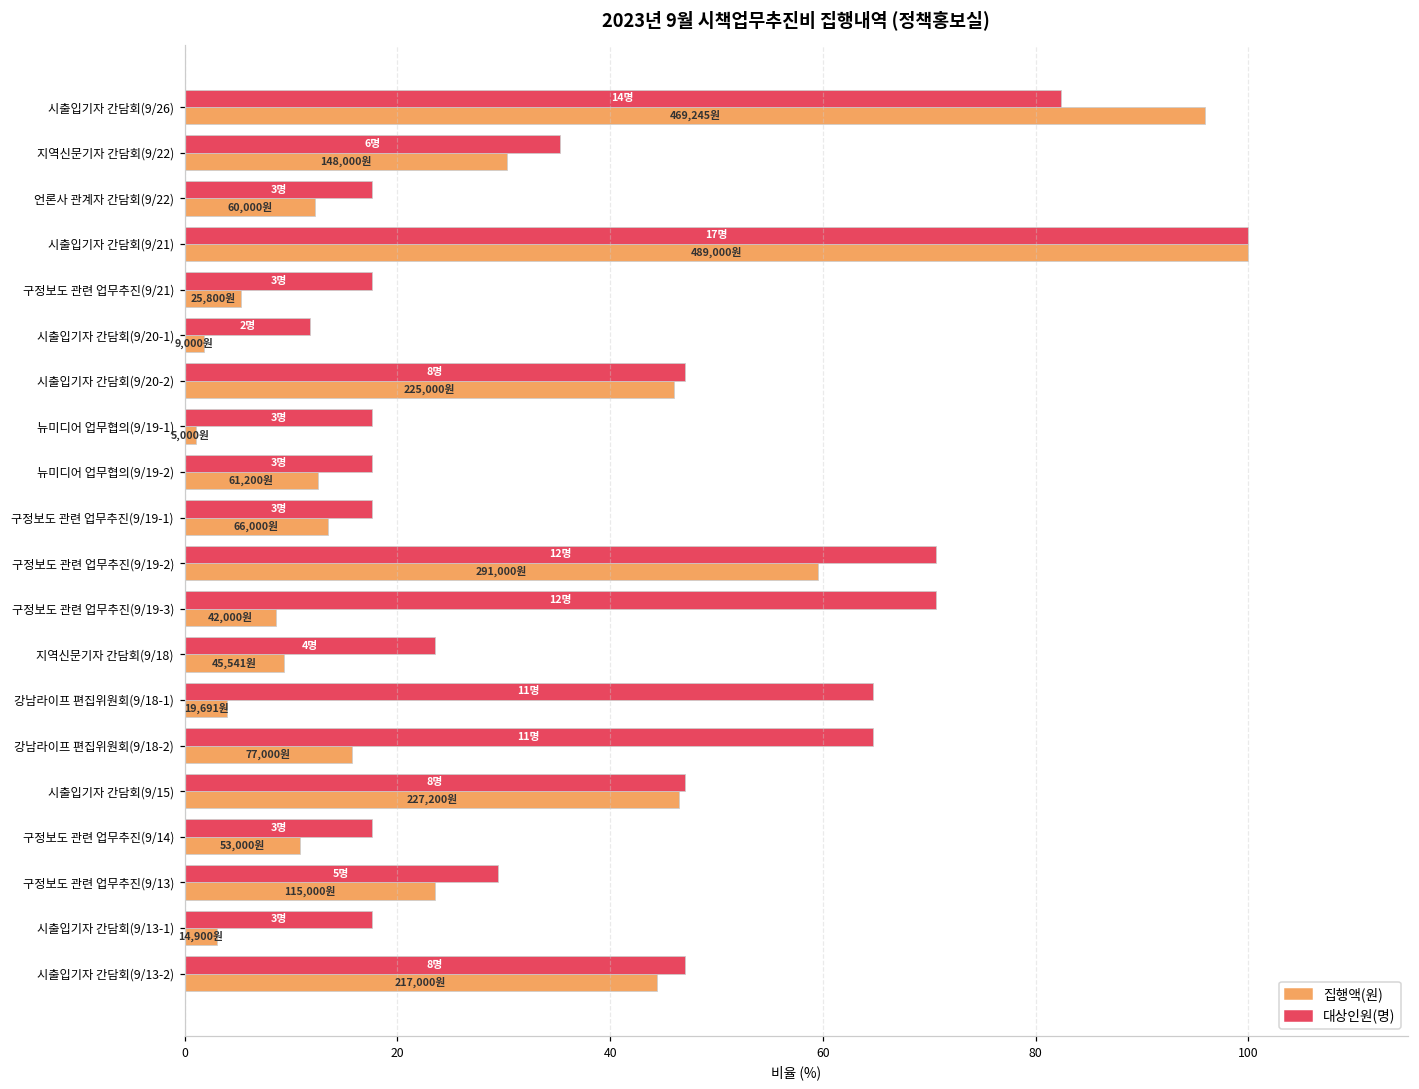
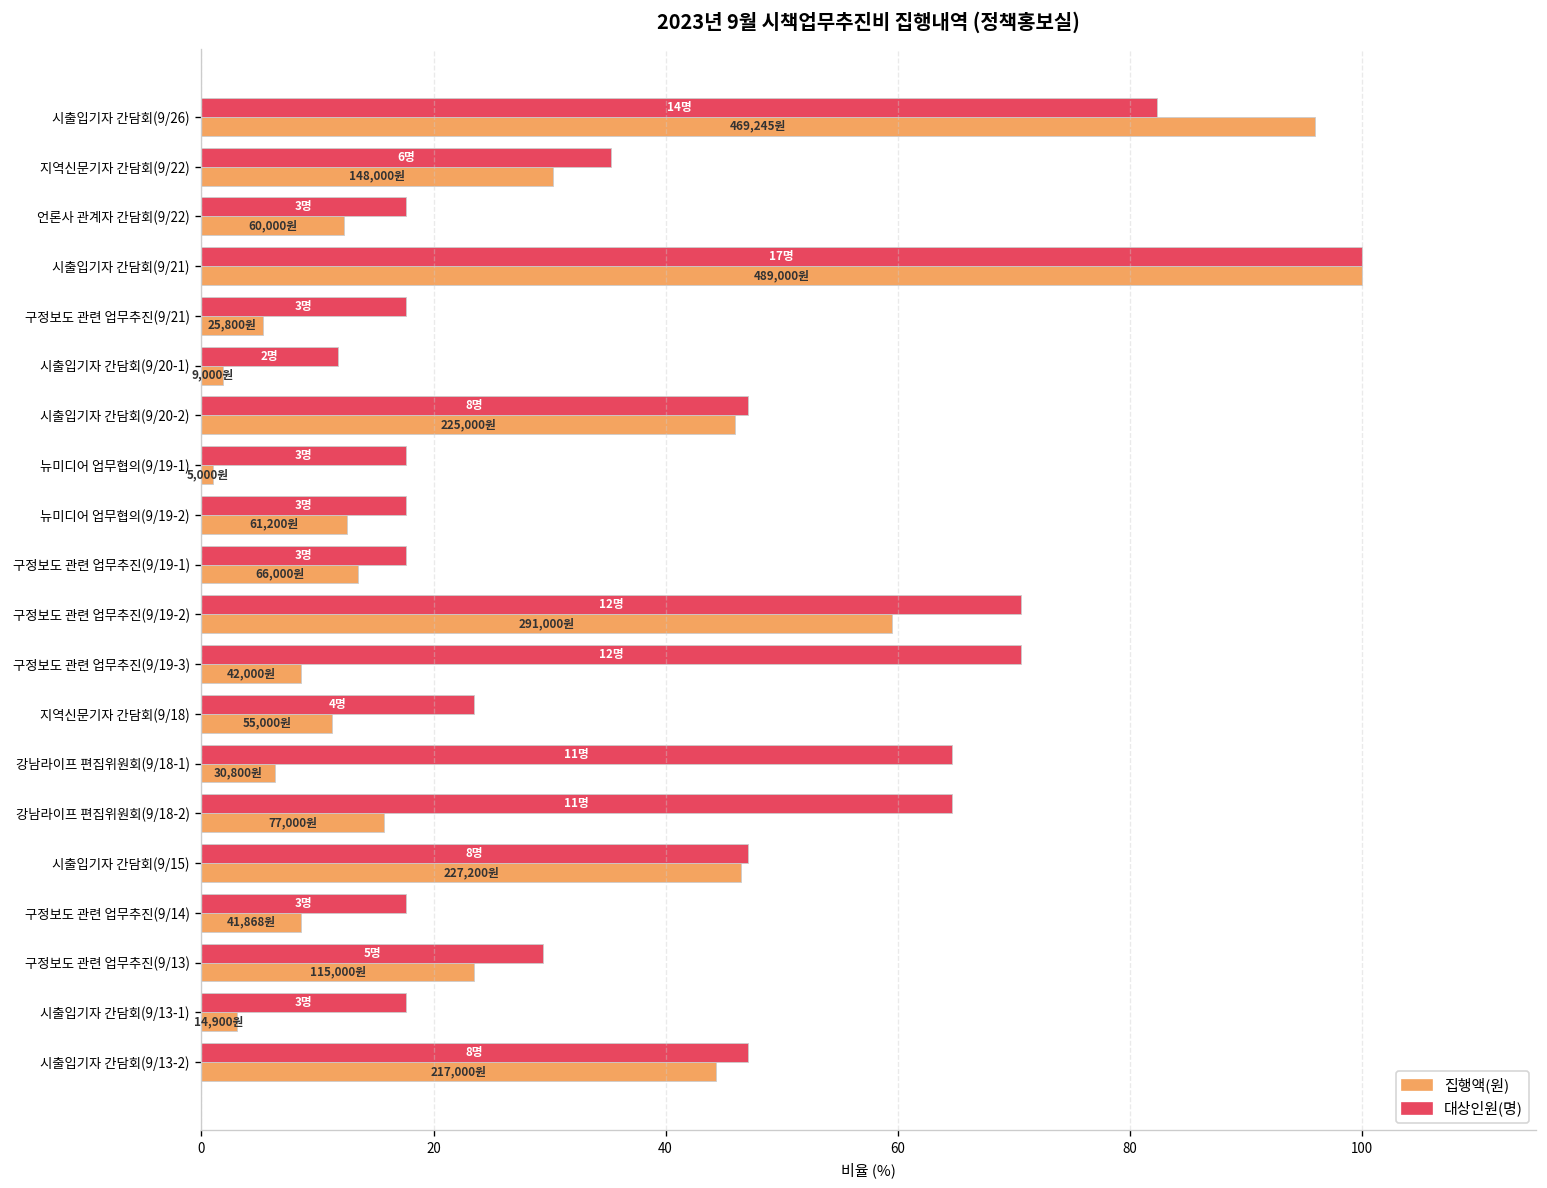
  {
    "집행액(원)": {
-     "지역신문기자 간담회(9/18)": "45,541원",
-     "강남라이프 편집위원회(9/18-1)": "19,691원",
-     "구정보도 관련 업무추진(9/14)": "53,000원"
+     "지역신문기자 간담회(9/18)": "55,000원",
+     "강남라이프 편집위원회(9/18-1)": "30,800원",
+     "구정보도 관련 업무추진(9/14)": "41,868원"
    }
  }
